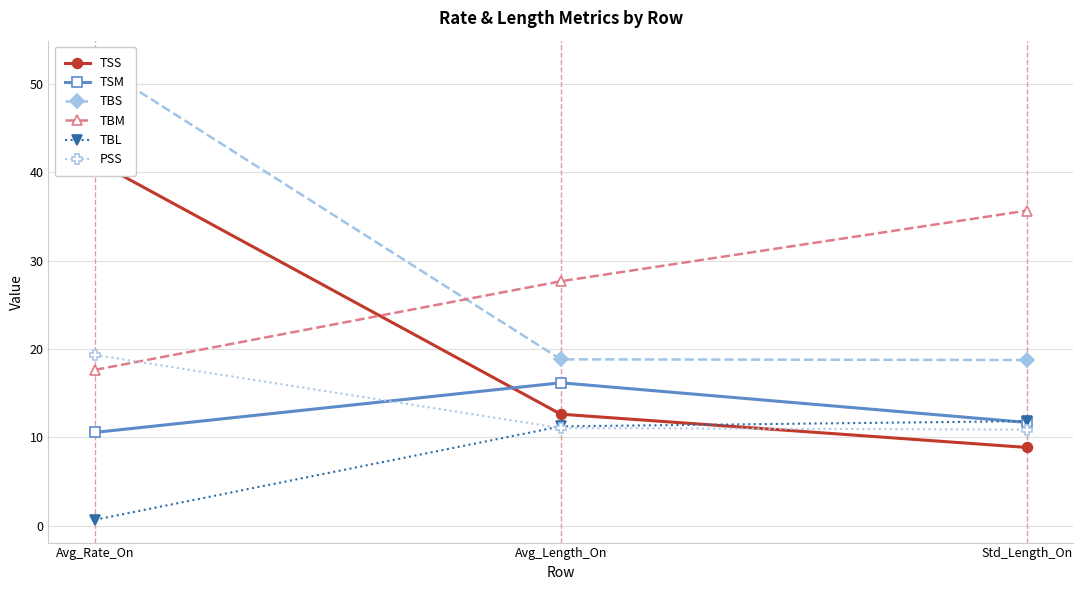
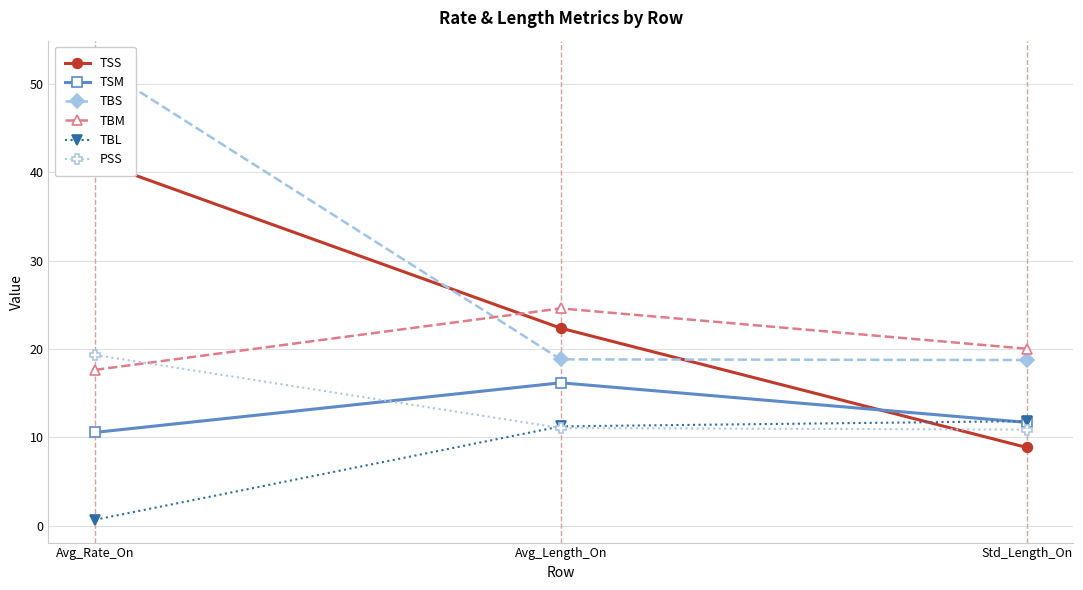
  {
    "TSS": {
-     "Avg_Length_On": 13,
+     "Avg_Length_On": 22,
      "Std_Length_On": 9
    },
    "TSM": {
      "Avg_Rate_On": 11,
      "Avg_Length_On": 16
    },
    "TBM": {
      "Avg_Rate_On": 18,
-     "Avg_Length_On": 28,
-     "Std_Length_On": 36
+     "Avg_Length_On": 25,
+     "Std_Length_On": 20
    },
    "TBL": {
      "Avg_Rate_On": 1
    }
  }
